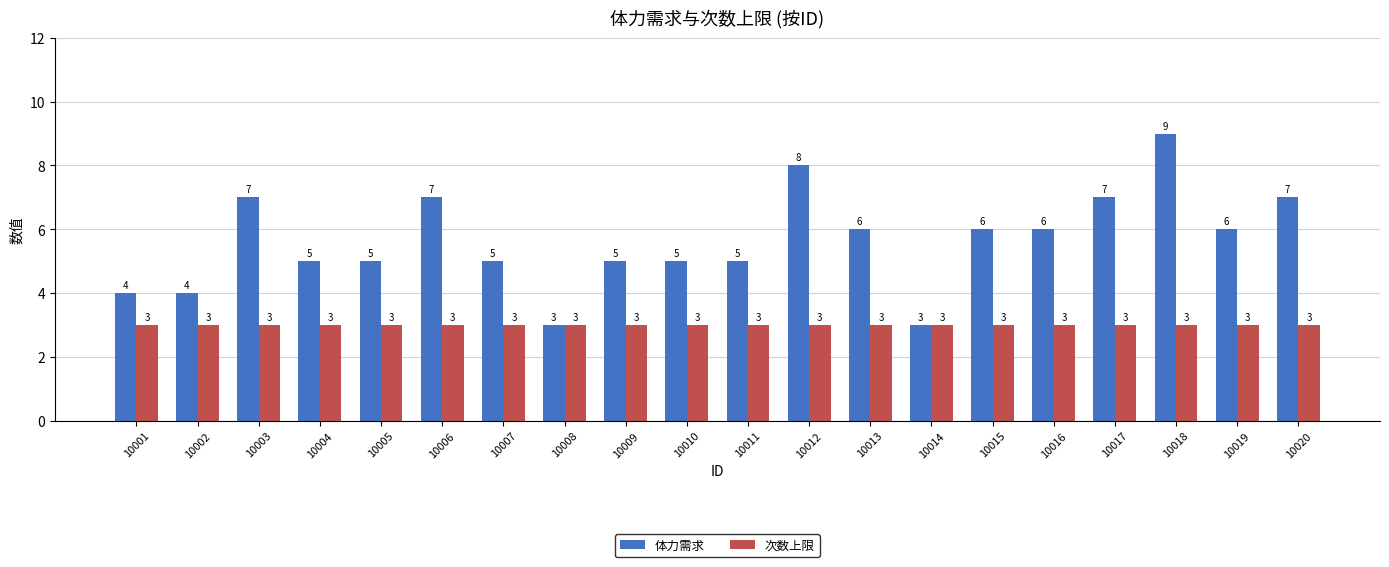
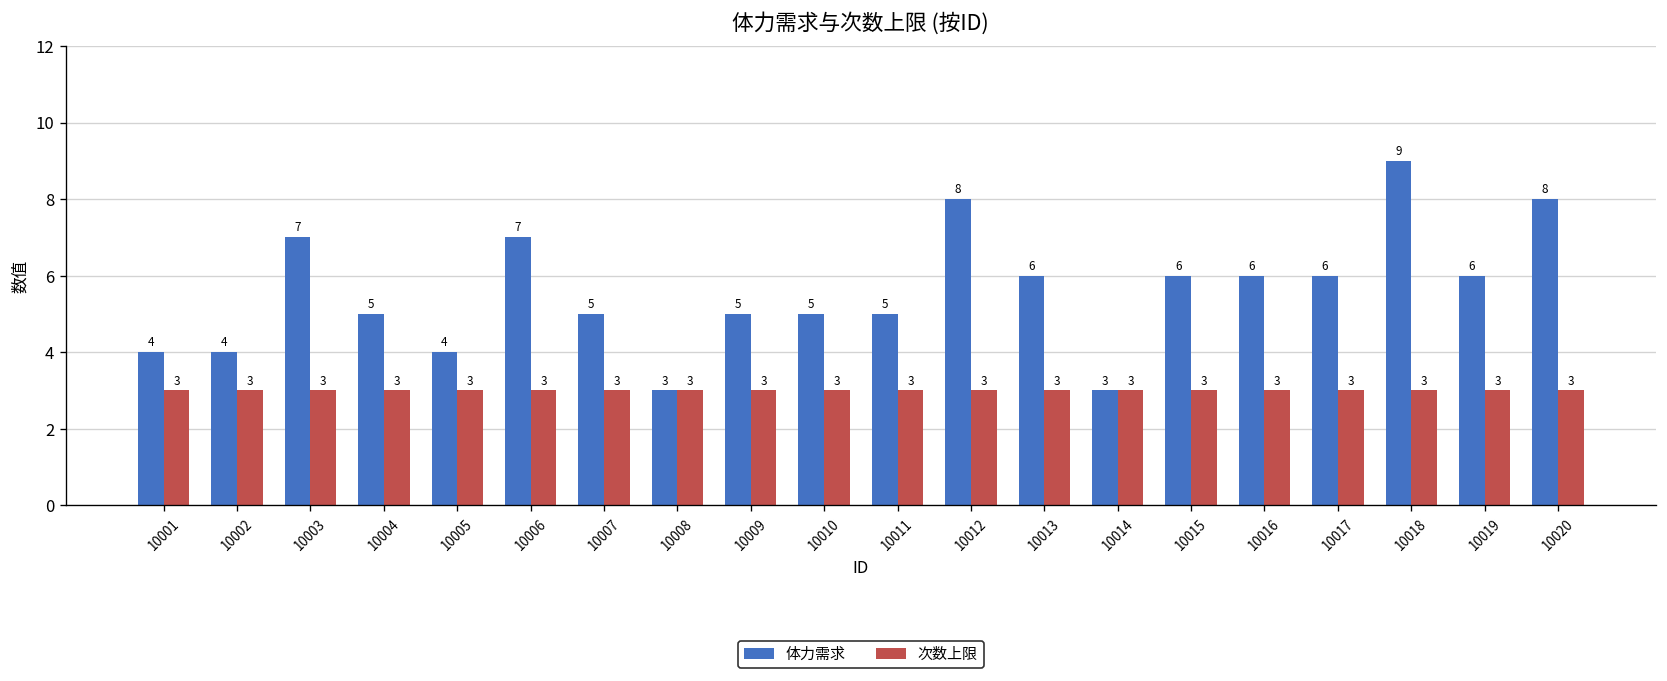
  {
    "体力需求": {
      "10001": 4,
      "10002": 4,
      "10003": 7,
      "10004": 5,
-     "10005": 5,
+     "10005": 4,
      "10006": 7,
      "10007": 5,
      "10008": 3,
      "10009": 5,
      "10010": 5,
      "10011": 5,
      "10012": 8,
      "10013": 6,
      "10014": 3,
      "10015": 6,
      "10016": 6,
-     "10017": 7,
+     "10017": 6,
      "10018": 9,
      "10019": 6,
-     "10020": 7
+     "10020": 8
    },
    "次数上限": {
      "10001": 3,
      "10002": 3,
      "10003": 3,
      "10004": 3,
      "10005": 3,
      "10006": 3,
      "10007": 3,
      "10008": 3,
      "10009": 3,
      "10010": 3,
      "10011": 3,
      "10012": 3,
      "10013": 3,
      "10014": 3,
      "10015": 3,
      "10016": 3,
      "10017": 3,
      "10018": 3,
      "10019": 3,
      "10020": 3
    }
  }
